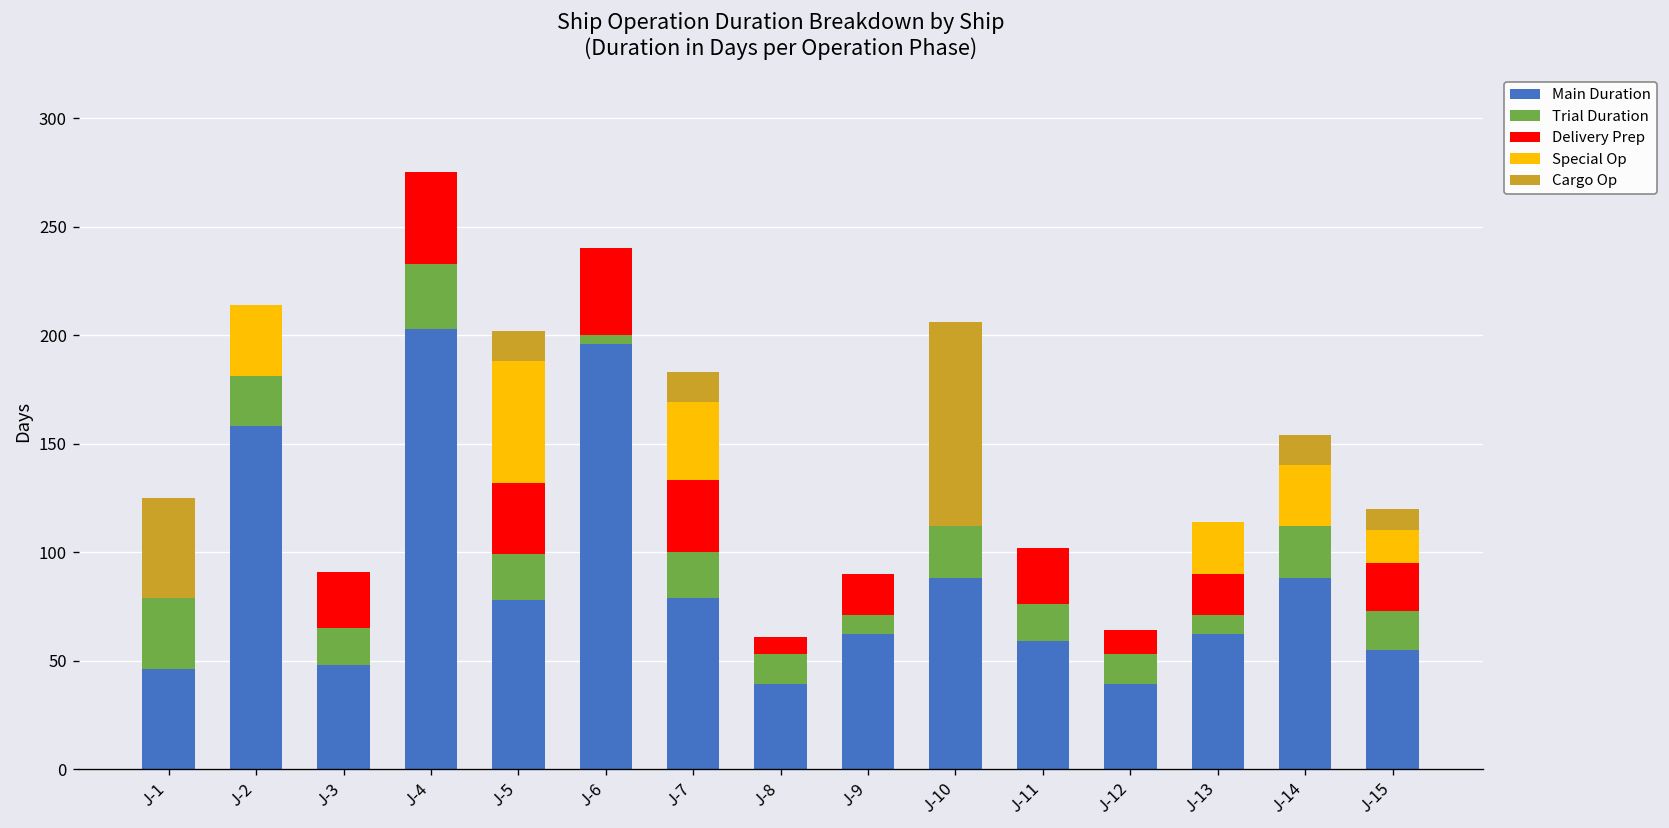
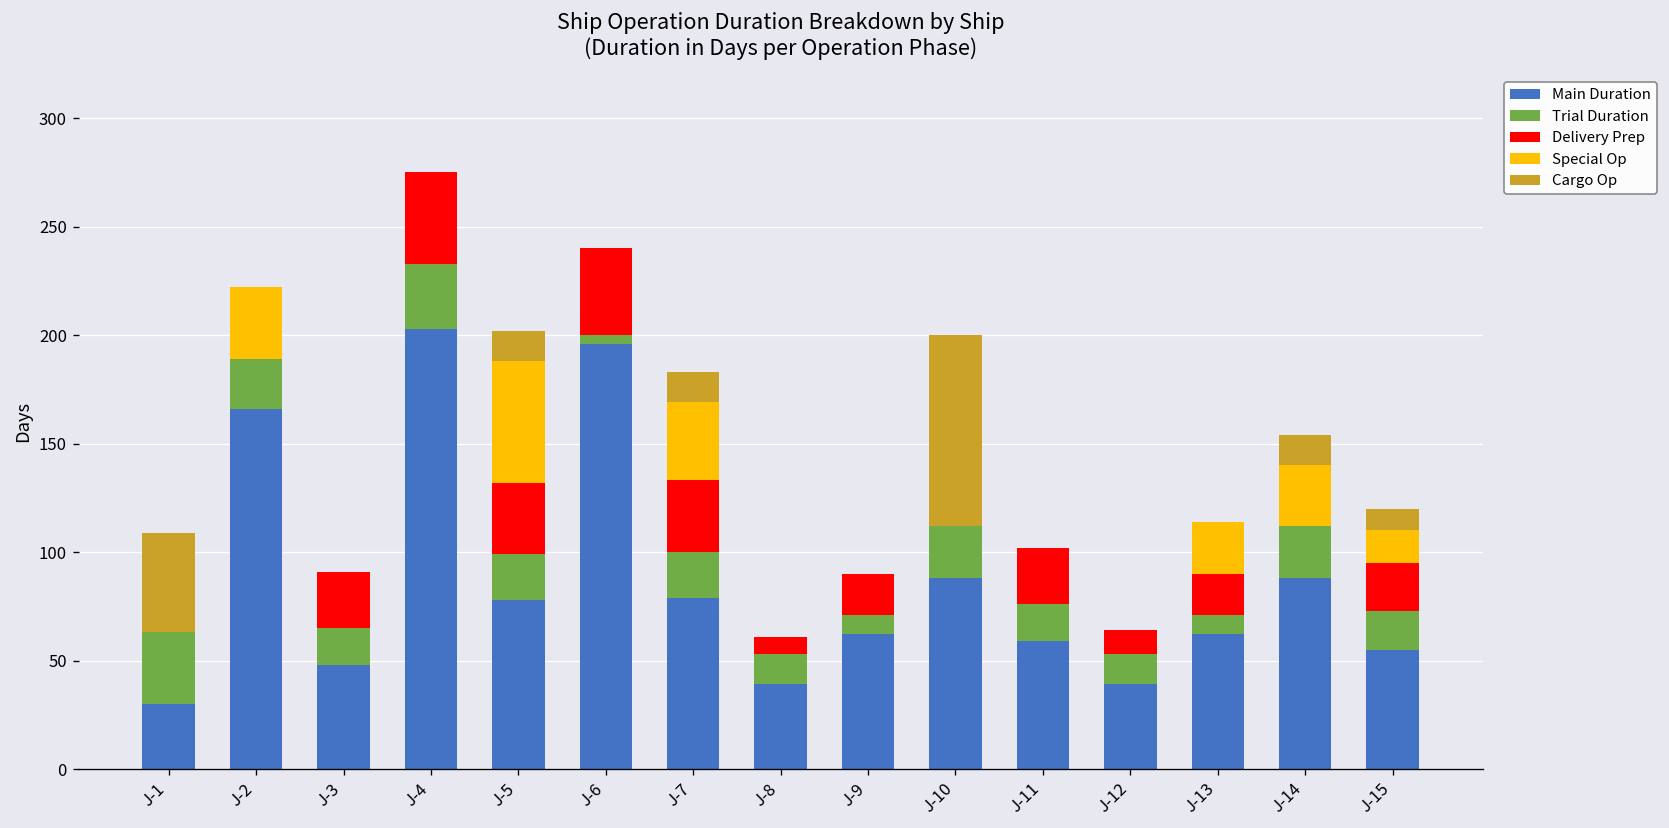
  {
    "Main Duration": {
-     "J-1": 46,
-     "J-2": 158,
+     "J-1": 30,
+     "J-2": 166,
      "J-3": 48,
      "J-4": 203,
      "J-5": 78,
      "J-6": 196,
      "J-7": 79,
      "J-8": 39,
      "J-9": 62,
      "J-10": 88,
      "J-11": 59,
      "J-12": 39,
      "J-13": 62,
      "J-14": 88,
      "J-15": 55
    },
    "Trial Duration": {
      "J-1": 33,
      "J-2": 23,
      "J-3": 17,
      "J-4": 30,
      "J-5": 21,
      "J-6": 4,
      "J-7": 21,
      "J-8": 14,
      "J-9": 9,
      "J-10": 24,
      "J-11": 17,
      "J-12": 14,
      "J-13": 9,
      "J-14": 24,
      "J-15": 18
    },
    "Delivery Prep": {
      "J-1": 0,
      "J-2": 0,
      "J-3": 26,
      "J-4": 42,
      "J-5": 33,
      "J-6": 40,
      "J-7": 33,
      "J-8": 8,
      "J-9": 19,
      "J-10": 0,
      "J-11": 26,
      "J-12": 11,
      "J-13": 19,
      "J-14": 0,
      "J-15": 22
    },
    "Special Op": {
      "J-1": 0,
      "J-2": 33,
      "J-3": 0,
      "J-4": 0,
      "J-5": 56,
      "J-6": 0,
      "J-7": 36,
      "J-8": 0,
      "J-9": 0,
      "J-10": 0,
      "J-11": 0,
      "J-12": 0,
      "J-13": 24,
      "J-14": 28,
      "J-15": 15
    },
    "Cargo Op": {
      "J-1": 46,
      "J-2": 0,
      "J-3": 0,
      "J-4": 0,
      "J-5": 14,
      "J-6": 0,
      "J-7": 14,
      "J-8": 0,
      "J-9": 0,
-     "J-10": 94,
+     "J-10": 88,
      "J-11": 0,
      "J-12": 0,
      "J-13": 0,
      "J-14": 14,
      "J-15": 10
    }
  }
